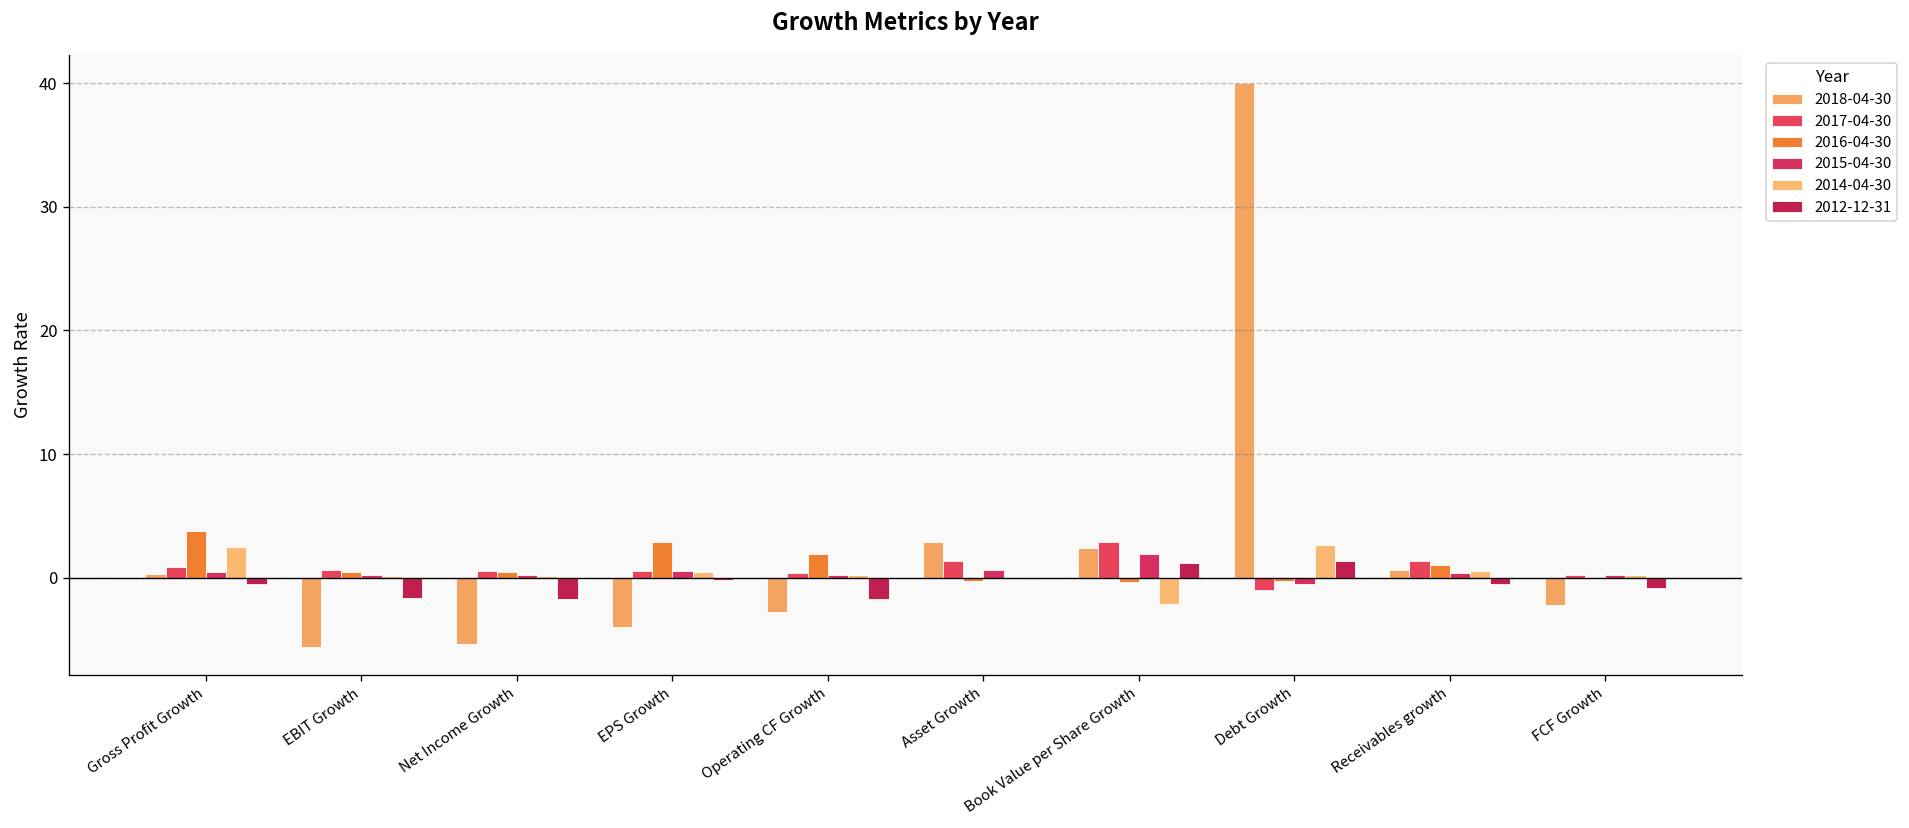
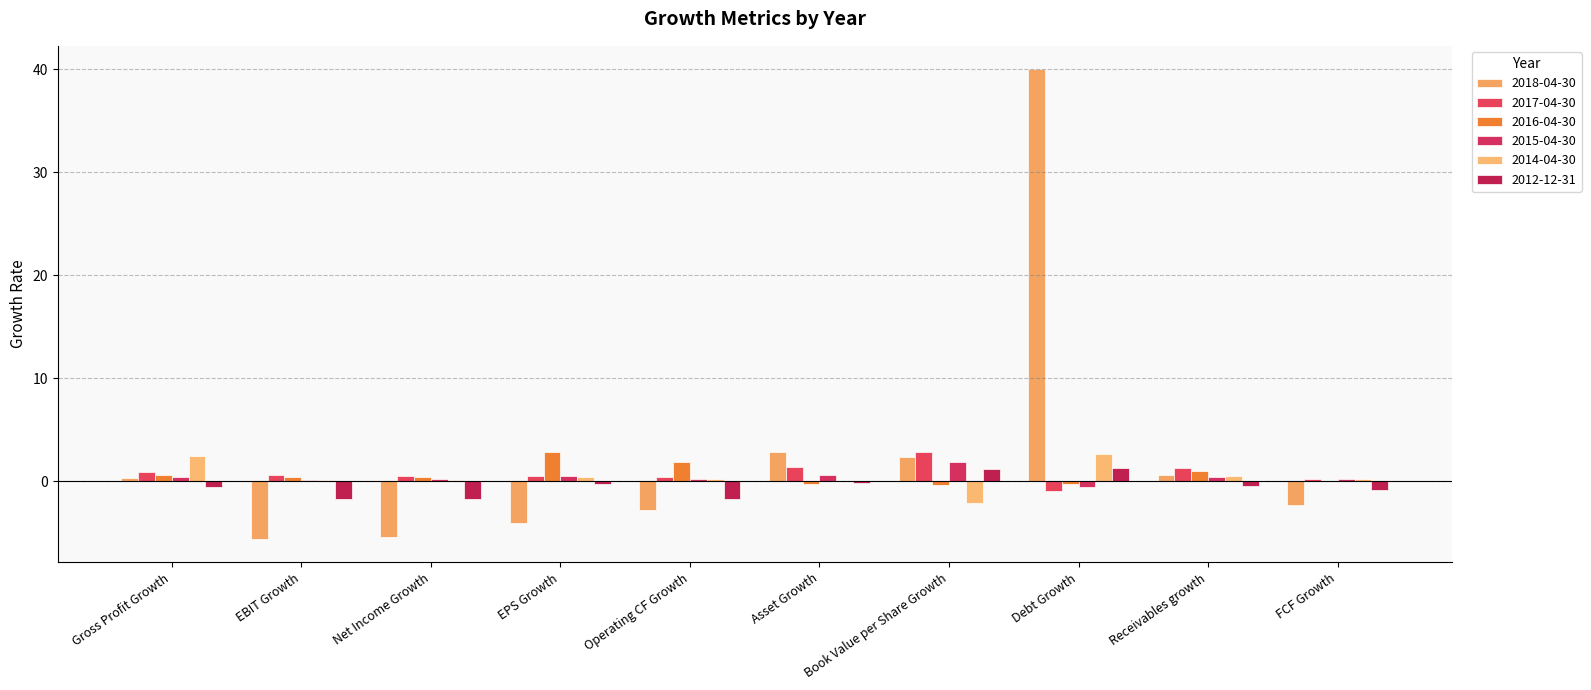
  {
    "2016-04-30": {
-     "Gross Profit Growth": 3.7,
+     "Gross Profit Growth": 0.6,
      "EBIT Growth": 0.4,
      "Net Income Growth": 0.5,
      "EPS Growth": 2.9,
      "Operating CF Growth": 1.9,
      "Book Value per Share Growth": -0.4,
      "Debt Growth": -0.3,
      "Receivables growth": 1.0
    }
  }
